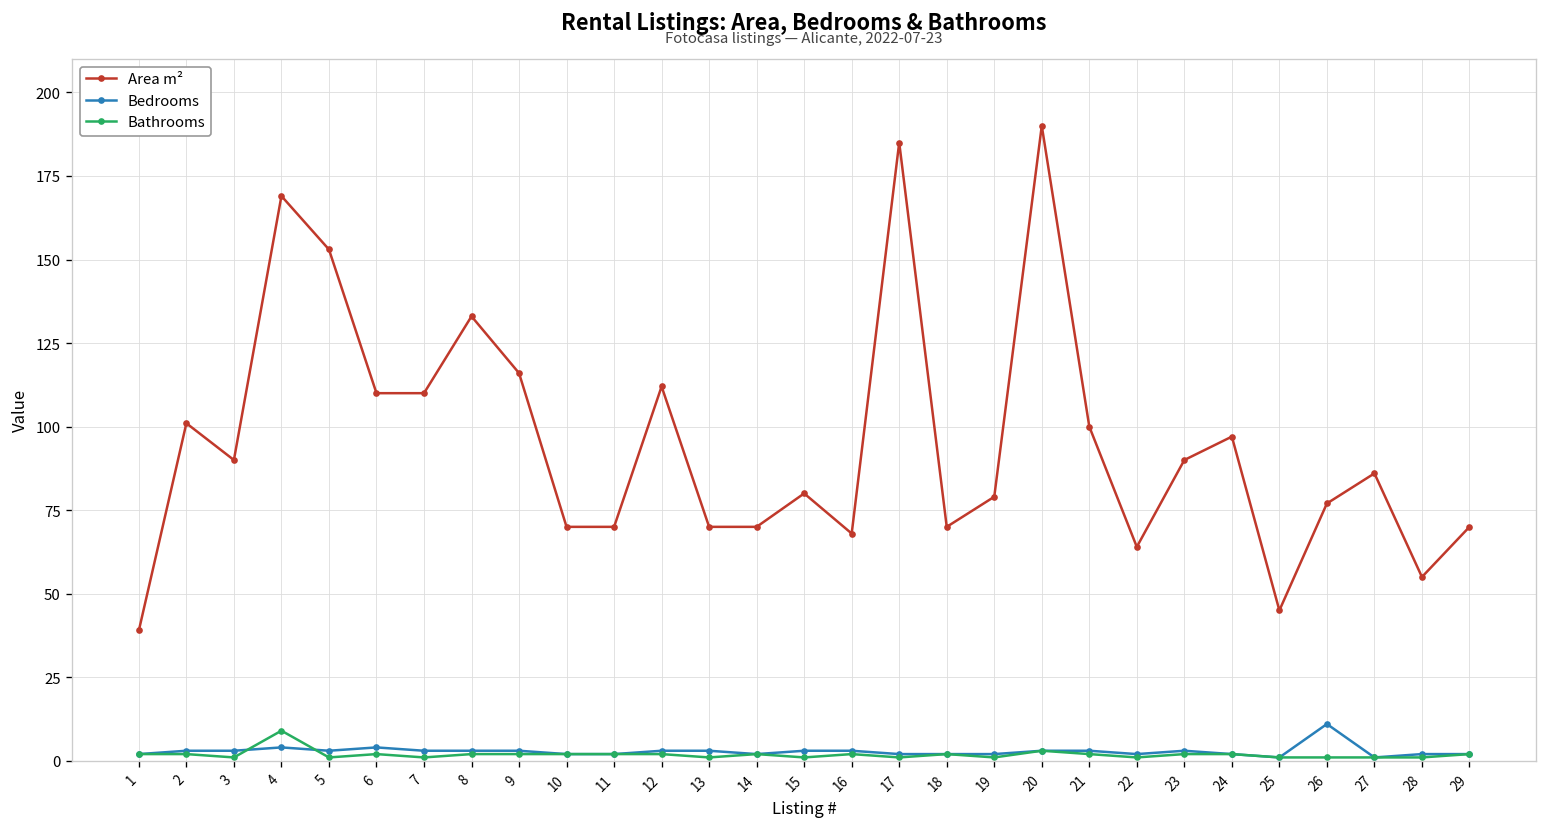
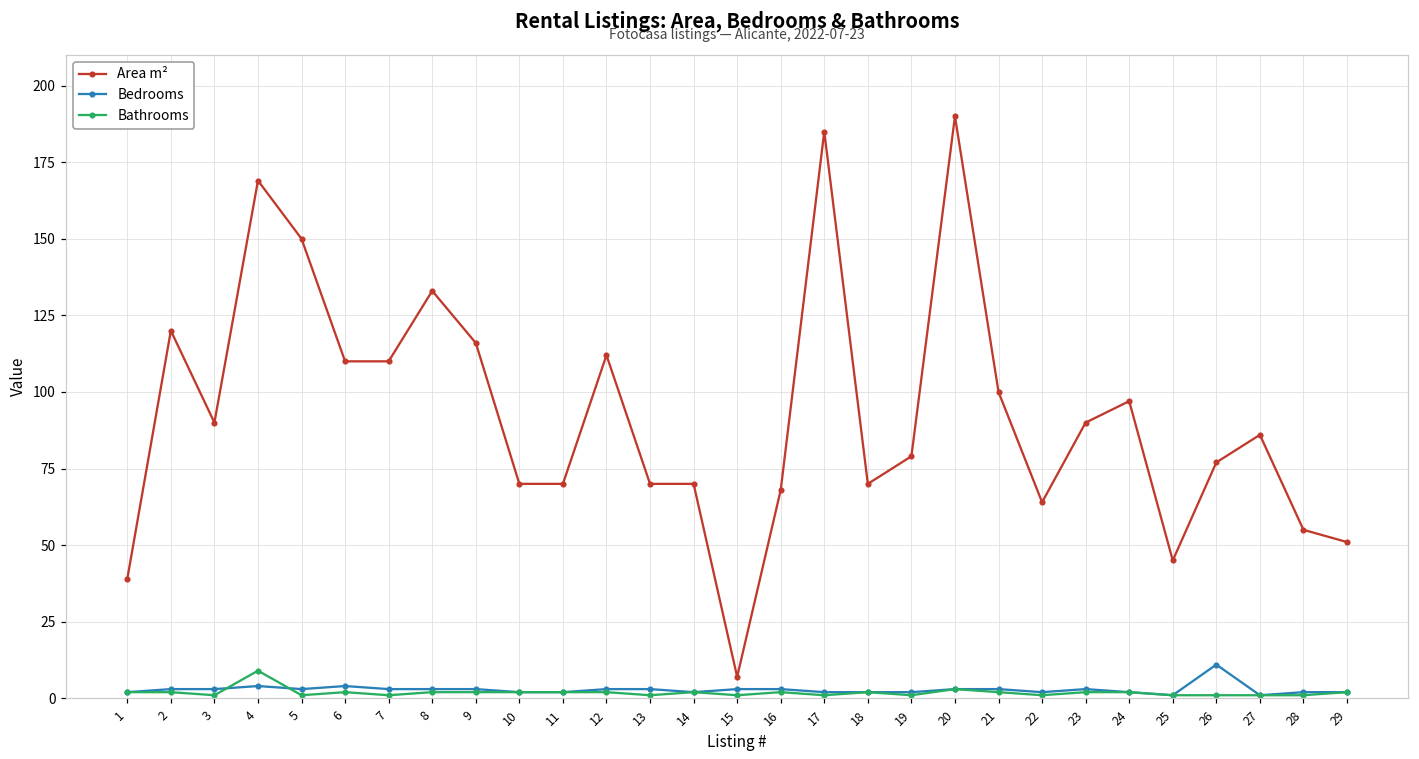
  {
    "Area m²": {
      "1": 39,
-     "2": 101,
+     "2": 120,
      "3": 90,
      "4": 169,
-     "5": 153,
+     "5": 150,
      "6": 110,
      "7": 110,
      "8": 133,
      "9": 116,
      "10": 70,
      "11": 70,
      "12": 112,
      "13": 70,
      "14": 70,
-     "15": 80,
+     "15": 7,
      "16": 68,
      "17": 185,
      "18": 70,
      "19": 79,
      "20": 190,
      "21": 100,
      "22": 64,
      "23": 90,
      "24": 97,
      "25": 45,
      "26": 77,
      "27": 86,
      "28": 55,
-     "29": 70
+     "29": 51
    },
    "Bedrooms": {
      "2": 3,
      "3": 3,
      "4": 4,
      "5": 3,
      "6": 4,
      "7": 3,
      "8": 3,
      "9": 3,
      "12": 3,
      "13": 3,
      "15": 3,
      "16": 3,
      "17": 2,
      "19": 2,
      "21": 3,
      "22": 2,
      "23": 3,
      "26": 11,
      "28": 2
    },
    "Bathrooms": {
      "2": 2,
      "3": 1,
      "4": 9,
      "5": 1,
      "6": 2,
      "7": 1,
      "8": 2,
      "9": 2,
      "12": 2,
      "13": 1,
      "15": 1,
      "16": 2,
      "17": 1,
      "19": 1,
      "21": 2,
      "22": 1,
      "23": 2,
      "26": 1,
      "28": 1
    }
  }
